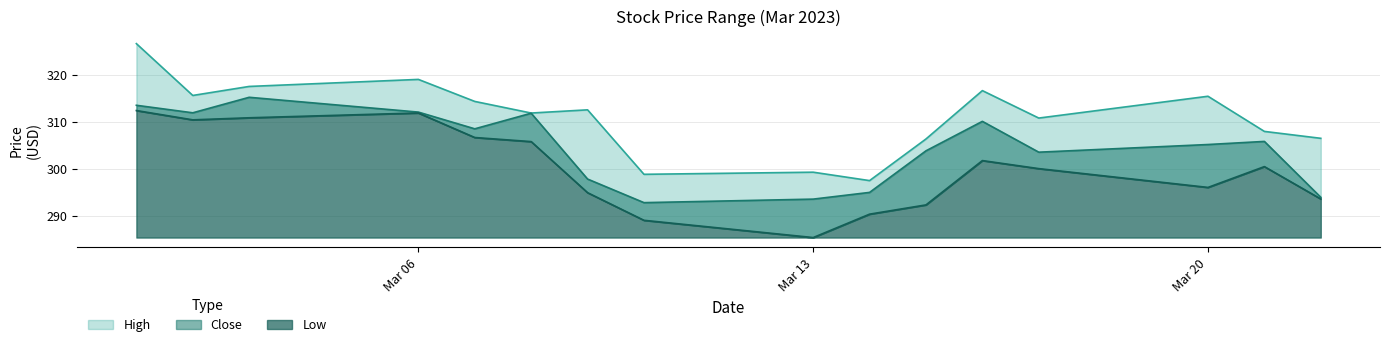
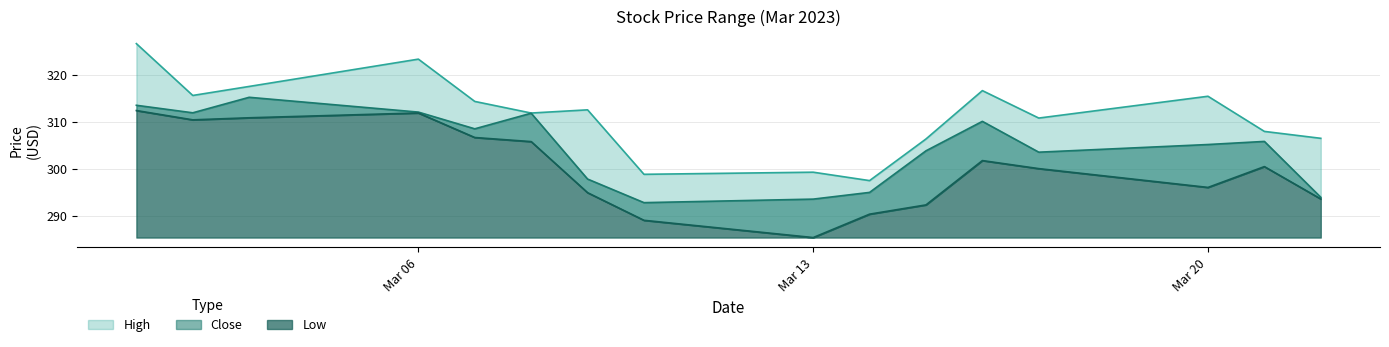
  {
    "High": {
-     "Mar 06": 319,
+     "Mar 06": 323,
      "Mar 13": 299,
      "Mar 20": 315
    }
  }
